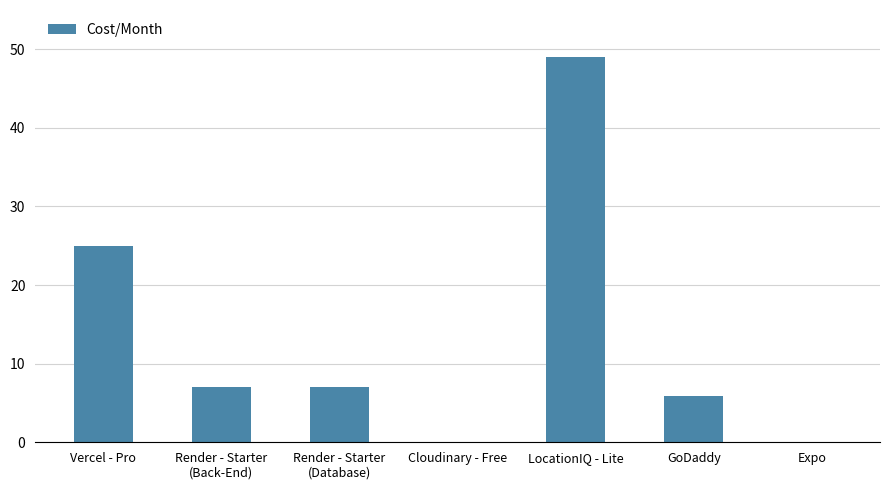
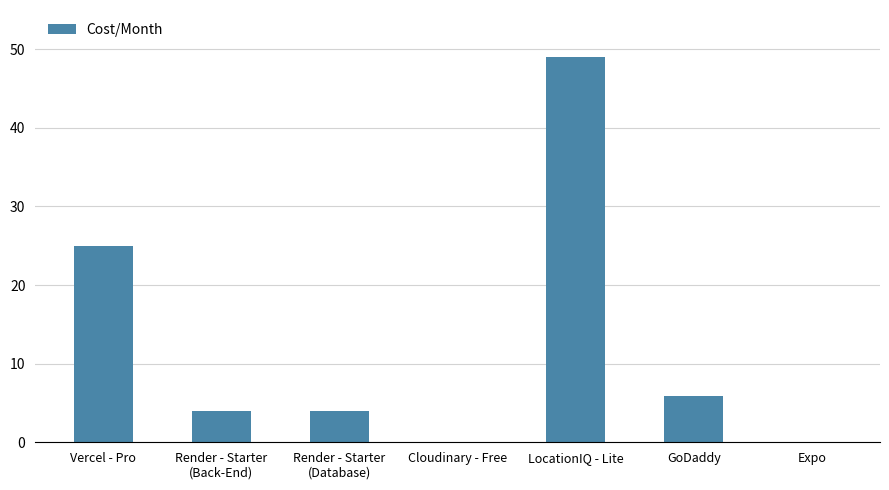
  {
    "Vercel - Pro": 25,
-   "Render - Starter (Back-End)": 7,
-   "Render - Starter (Database)": 7,
+   "Render - Starter (Back-End)": 4,
+   "Render - Starter (Database)": 4,
    "Cloudinary - Free": 0,
    "LocationIQ - Lite": 49,
    "GoDaddy": 6,
    "Expo": 0
  }
